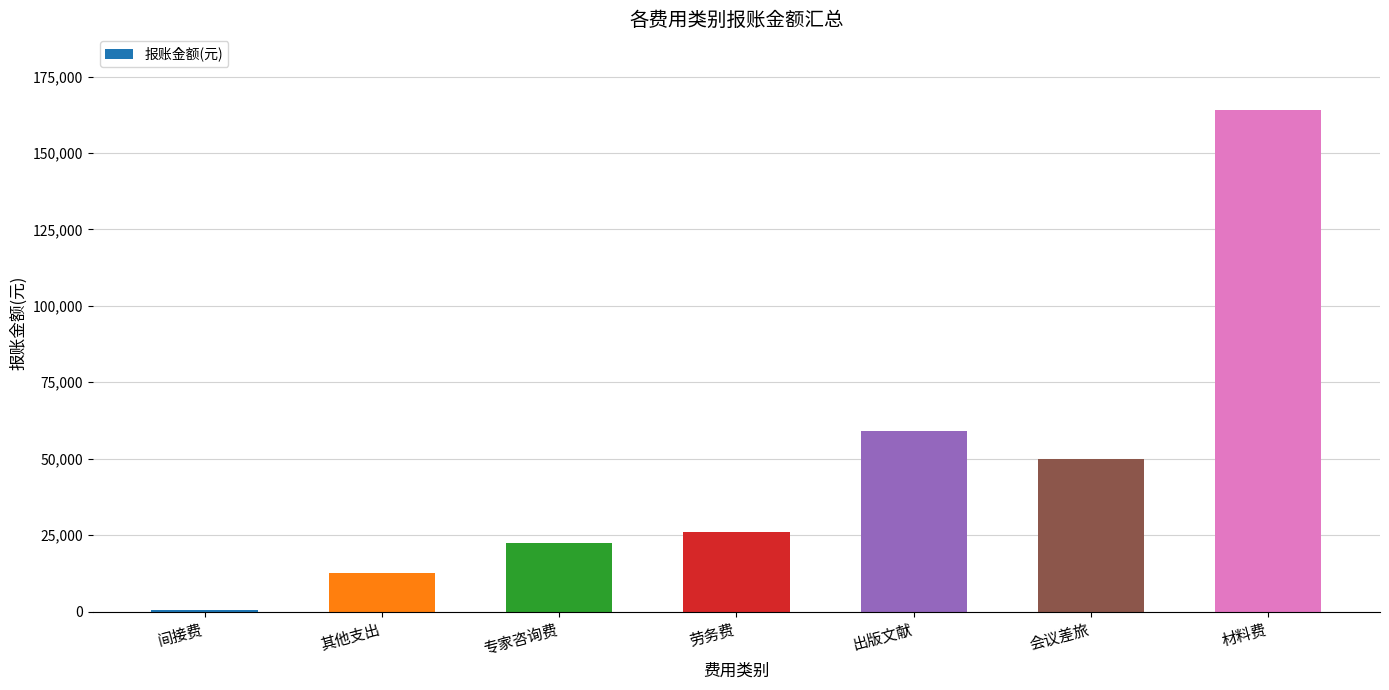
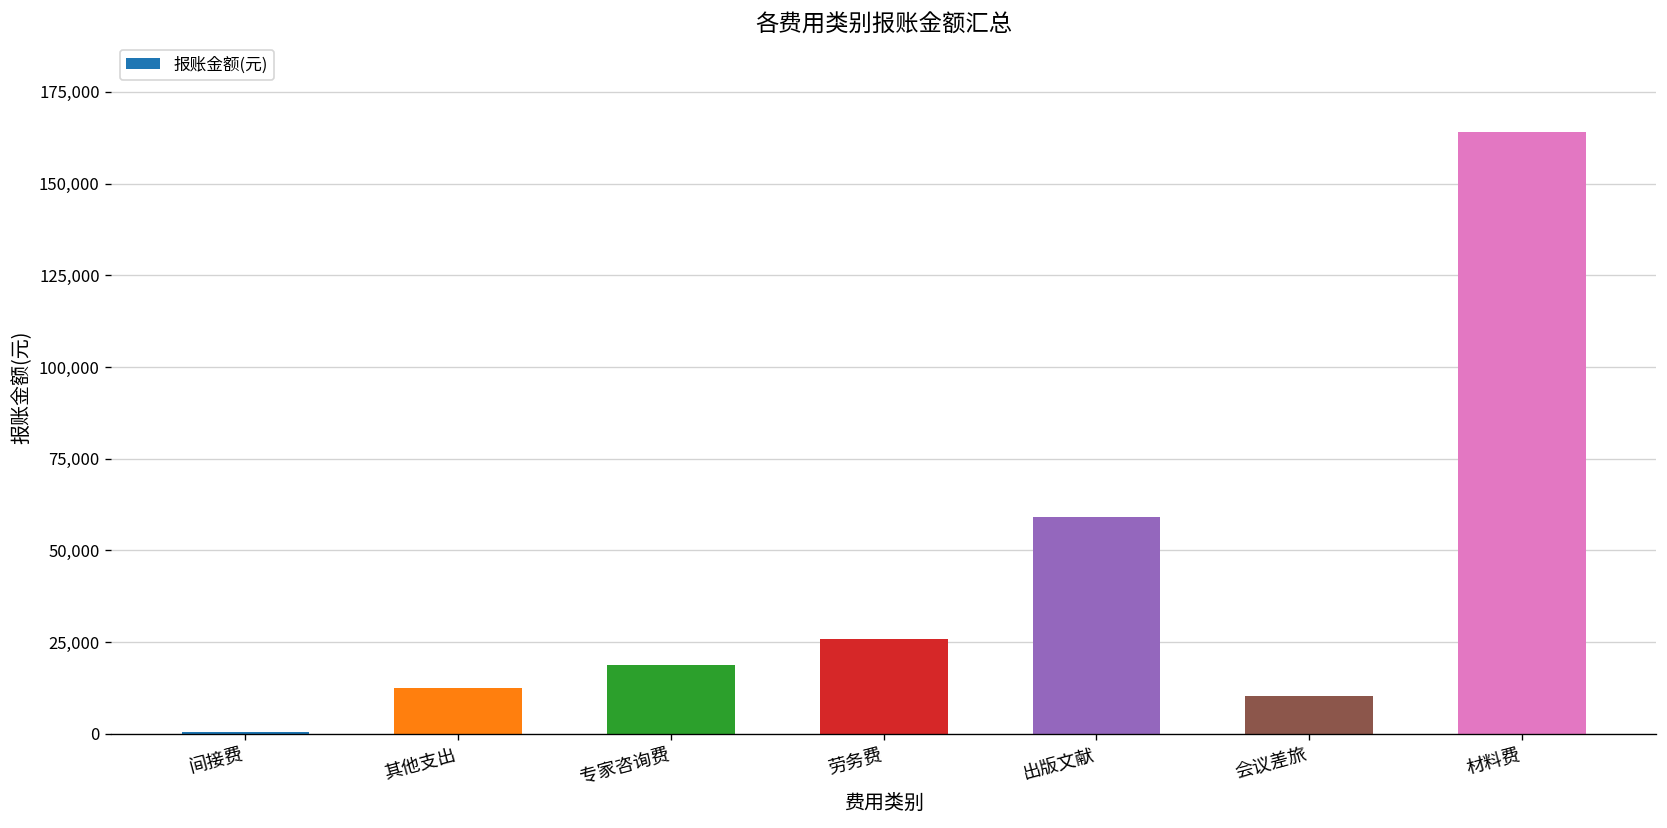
  {
    "其他支出": "13,000",
-   "专家咨询费": "22,000",
+   "专家咨询费": "19,000",
    "劳务费": "26,000",
    "出版文献": "59,000",
-   "会议差旅": "50,000",
+   "会议差旅": "10,000",
    "材料费": "164,000"
  }
